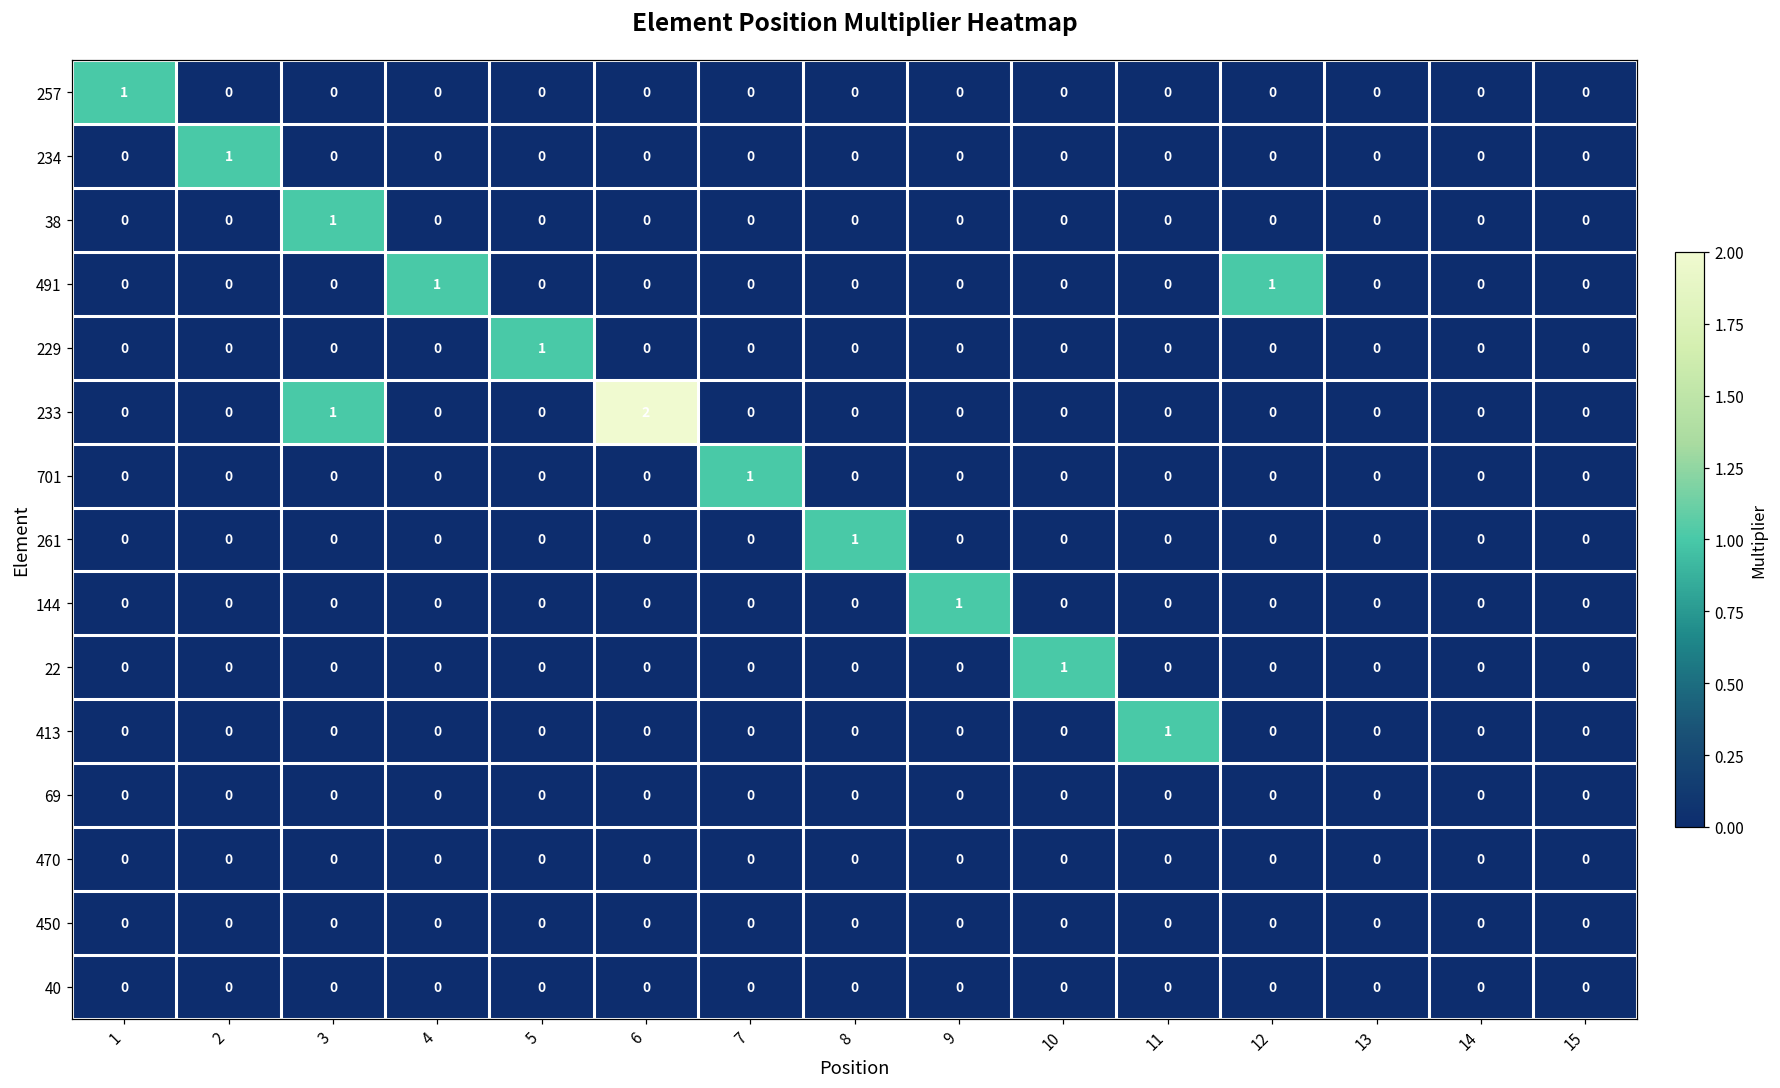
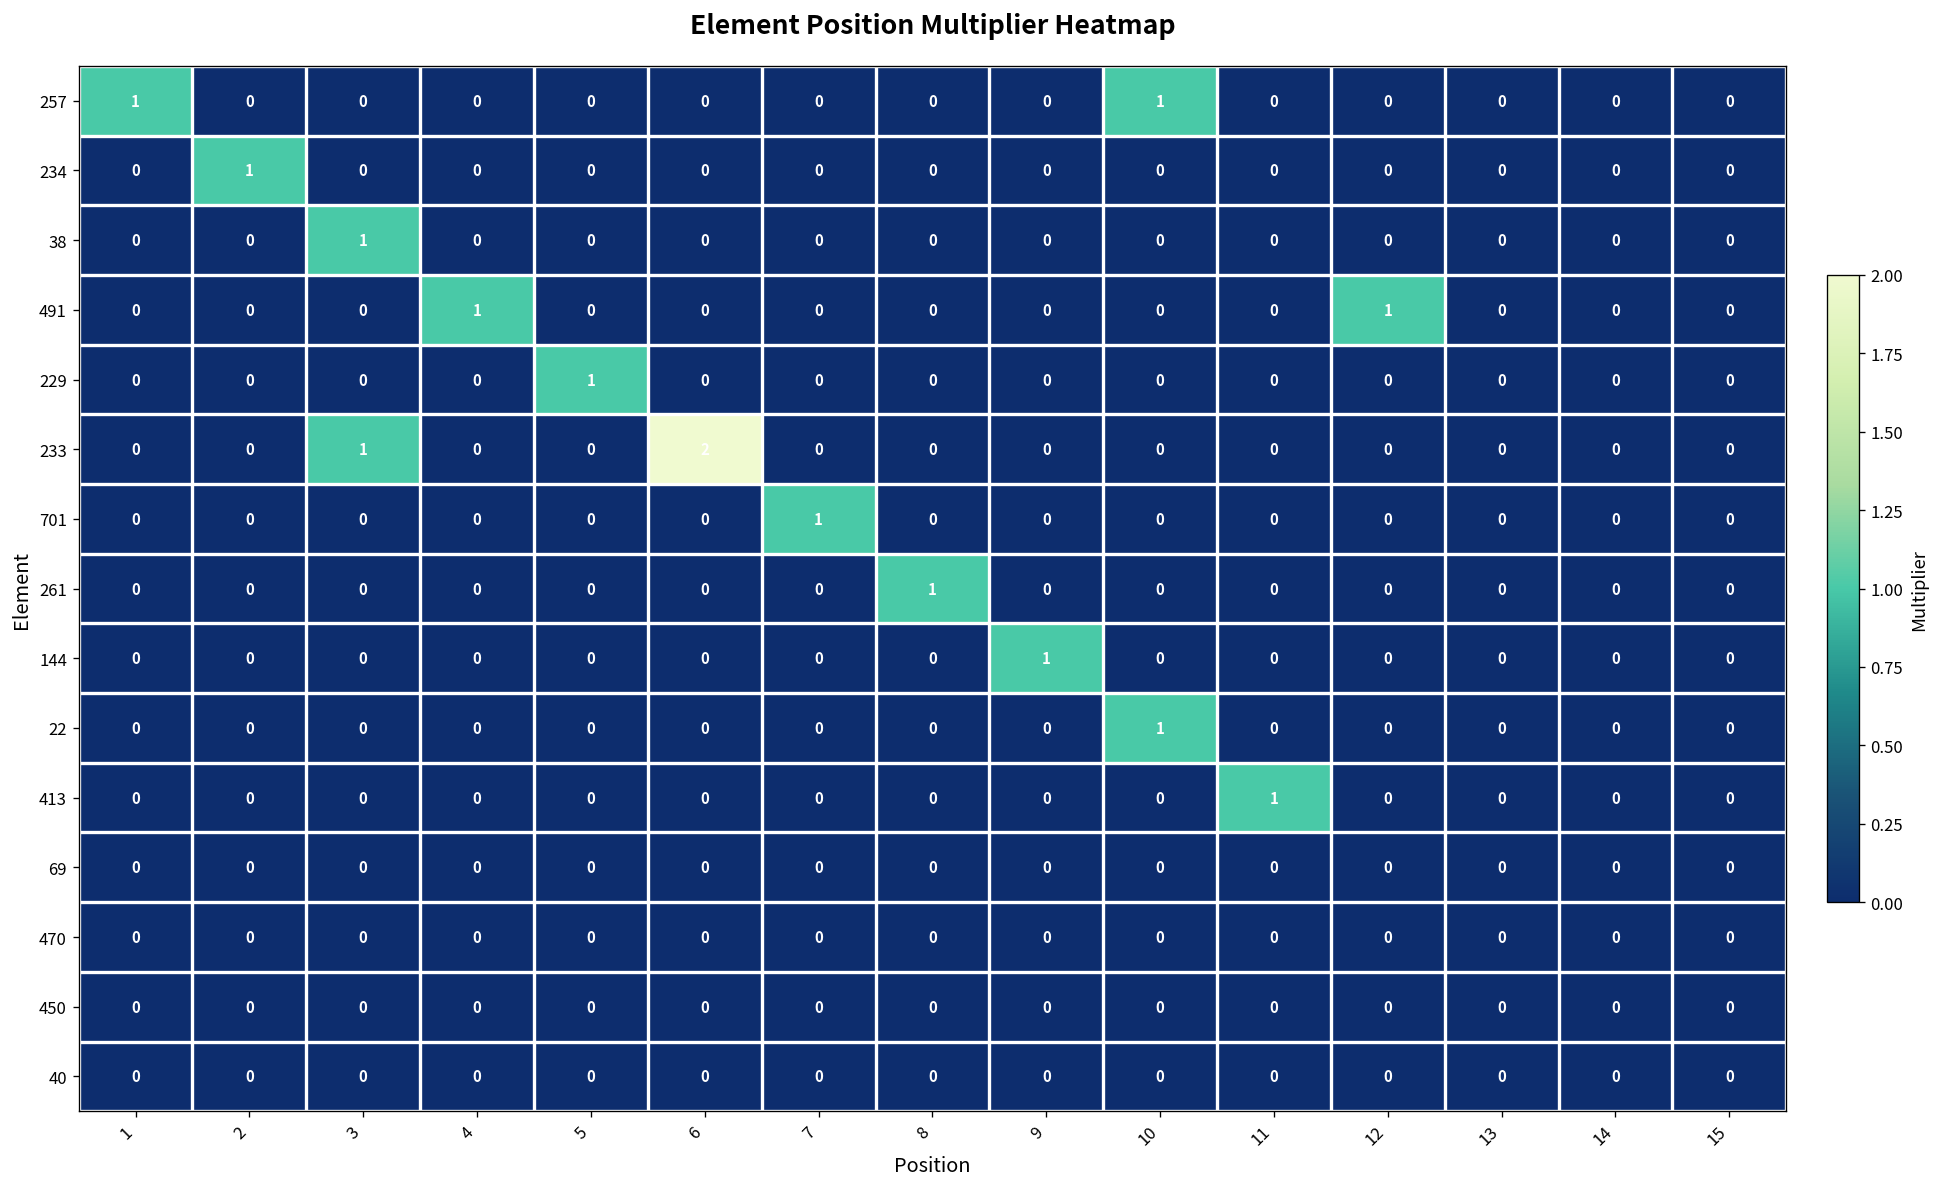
  {
    "257": {
      "1": 1,
      "2": 0,
      "3": 0,
      "4": 0,
      "5": 0,
      "6": 0,
      "7": 0,
      "8": 0,
      "9": 0,
-     "10": 0,
+     "10": 1,
      "11": 0,
      "12": 0,
      "13": 0,
      "14": 0,
      "15": 0
    }
  }
